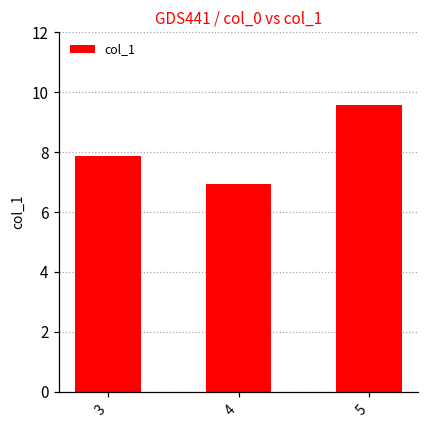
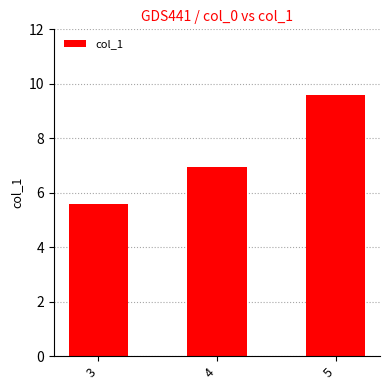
  {
-   "3": 7.9,
+   "3": 5.6,
    "4": 6.9,
    "5": 9.6
  }
